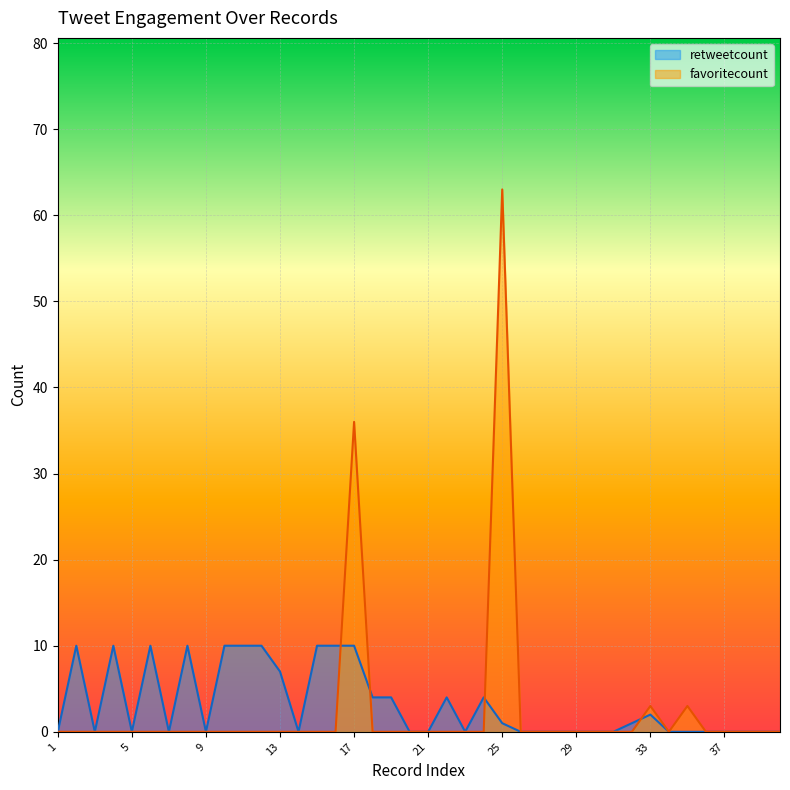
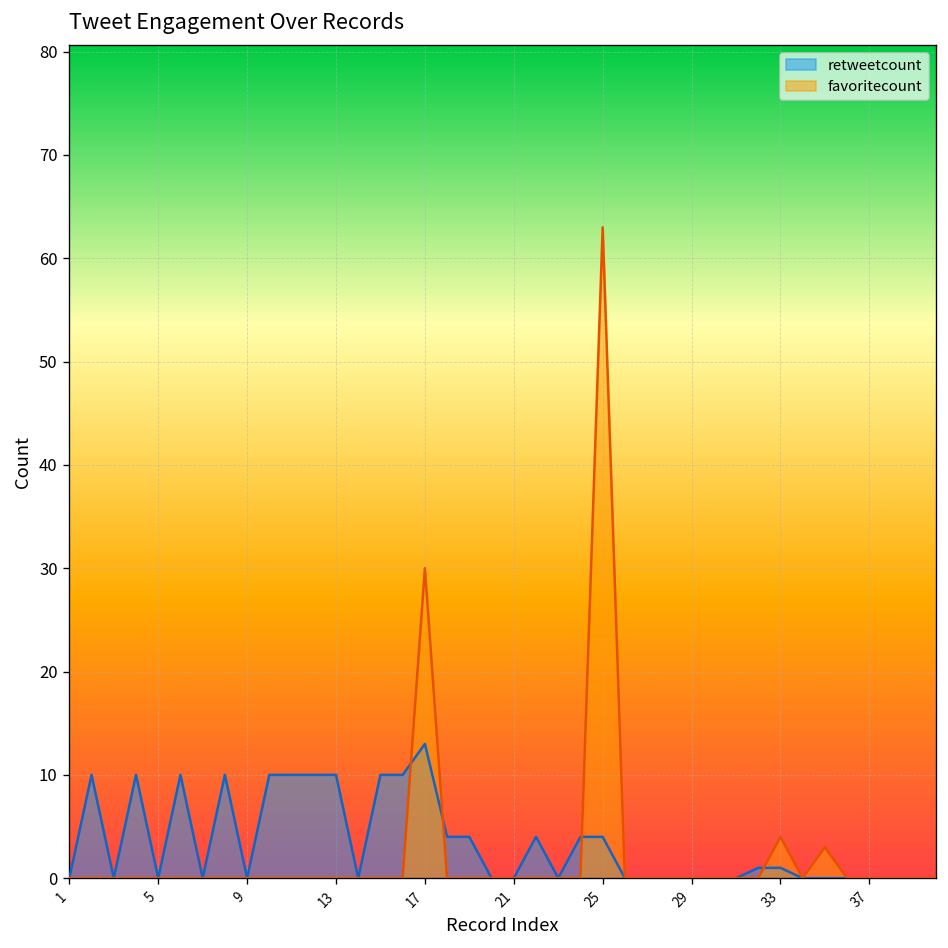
  {
    "retweetcount": {
-     "13": 7,
-     "17": 10,
-     "25": 1,
-     "33": 2
+     "13": 10,
+     "17": 13,
+     "25": 4,
+     "33": 1
    },
    "favoritecount": {
      "13": 0,
-     "17": 36,
+     "17": 30,
      "25": 63,
-     "33": 3
+     "33": 4
    }
  }
